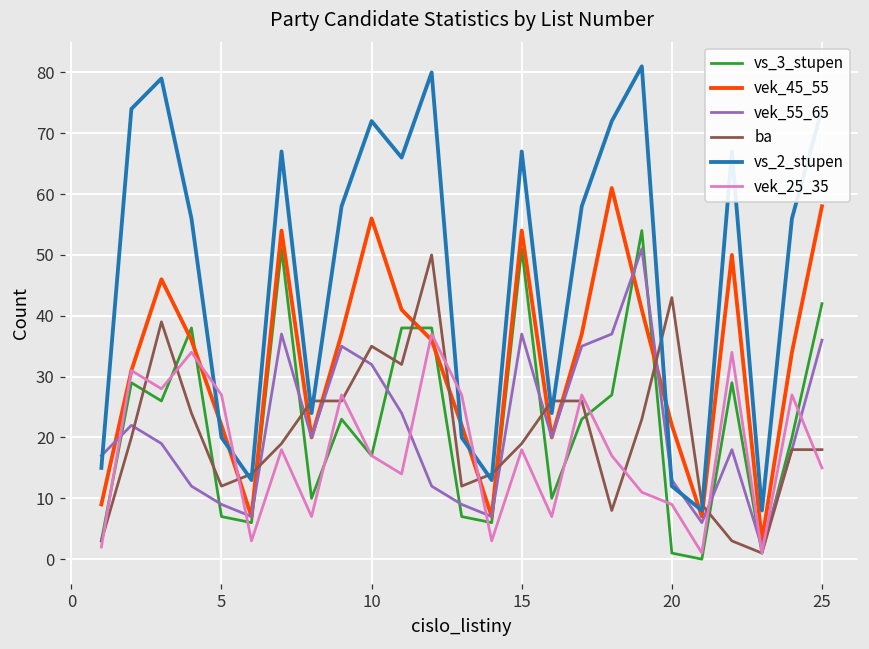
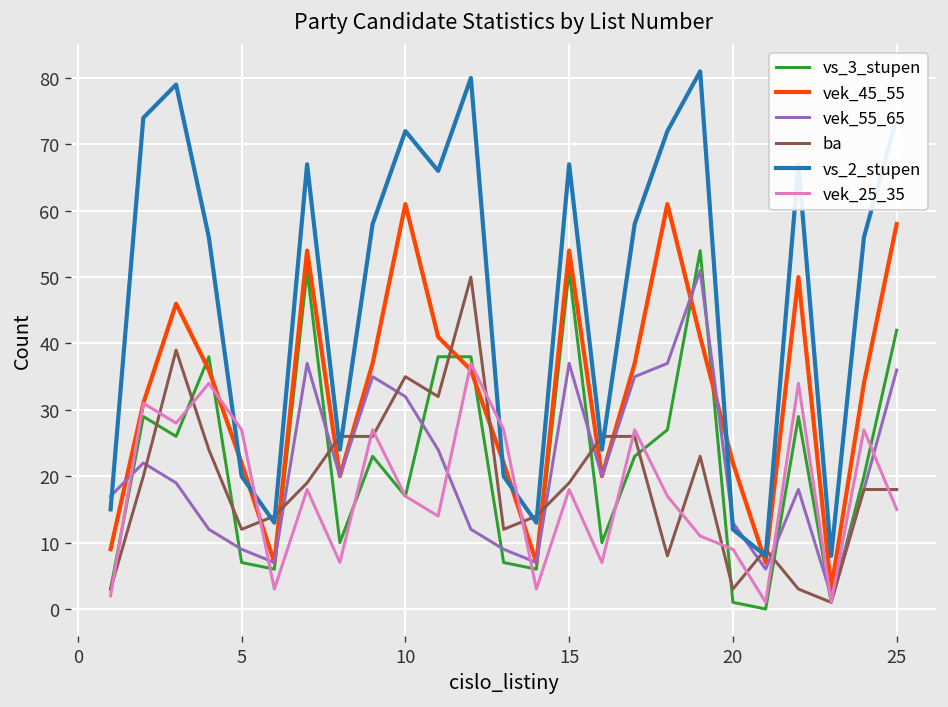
  {
    "vs_3_stupen": {
      "5": 7,
      "15": 51,
      "20": 1,
      "25": 42
    },
    "vek_45_55": {
      "5": 22,
-     "10": 56,
+     "10": 61,
      "15": 54,
      "20": 22,
      "25": 58
    },
    "vek_55_65": {
      "5": 9,
      "10": 32,
      "15": 37,
      "20": 13,
      "25": 36
    },
    "ba": {
      "5": 12,
      "10": 35,
      "15": 19,
-     "20": 43,
+     "20": 3,
      "25": 18
    },
    "vs_2_stupen": {
      "5": 20,
      "10": 72,
      "15": 67,
      "20": 12
    },
    "vek_25_35": {
      "5": 27,
      "15": 18,
      "20": 9,
      "25": 15
    }
  }
